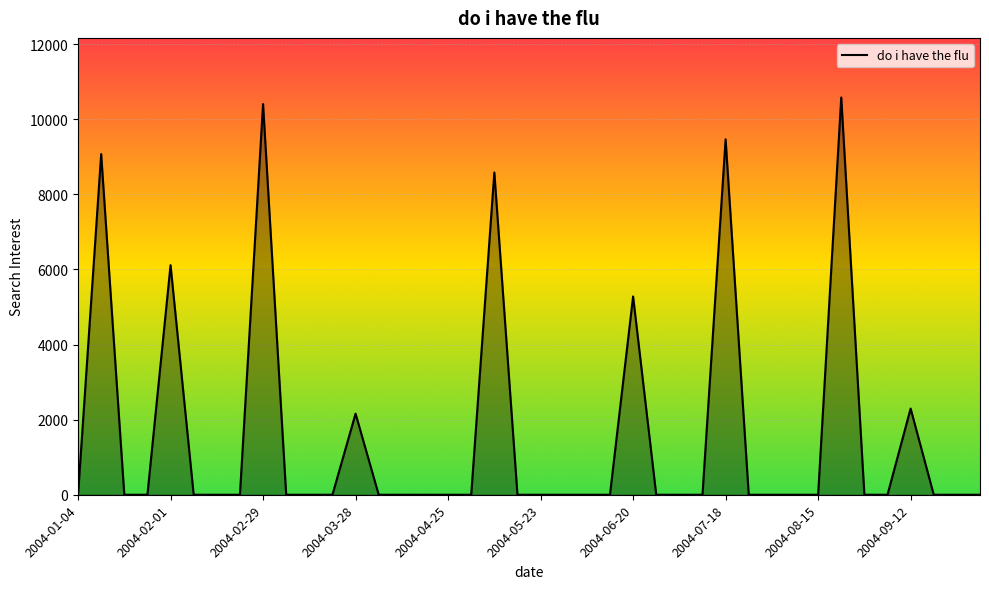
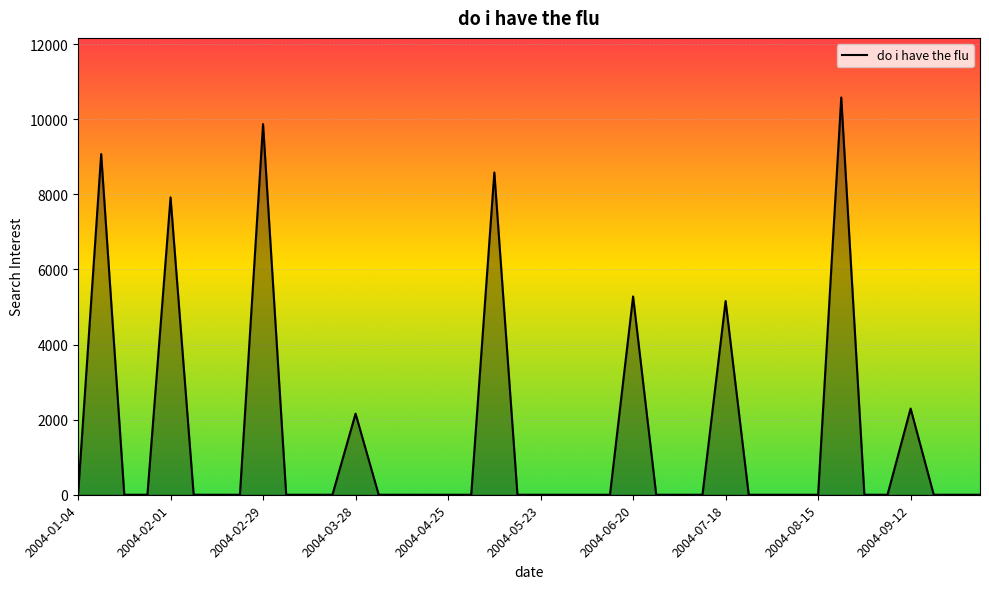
  {
    "2004-01-04": 0,
-   "2004-02-01": 6100,
-   "2004-02-29": 10400,
+   "2004-02-01": 7900,
+   "2004-02-29": 9900,
    "2004-03-28": 2200,
    "2004-04-25": 0,
    "2004-05-23": 0,
    "2004-06-20": 5300,
-   "2004-07-18": 9500,
+   "2004-07-18": 5200,
    "2004-08-15": 0,
    "2004-09-12": 2300
  }
